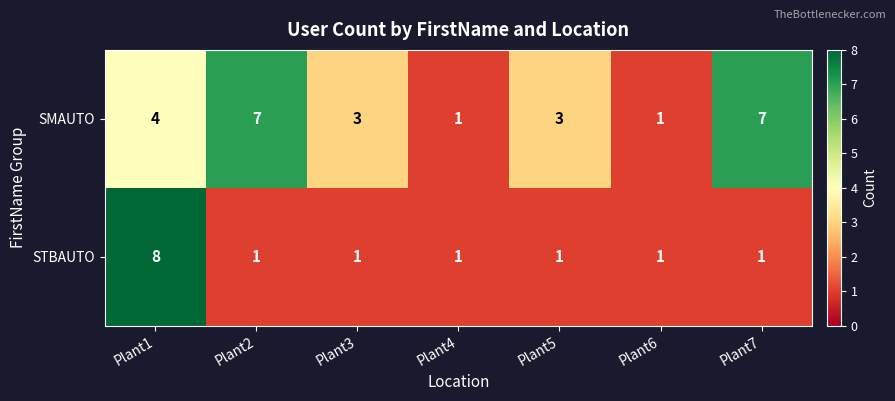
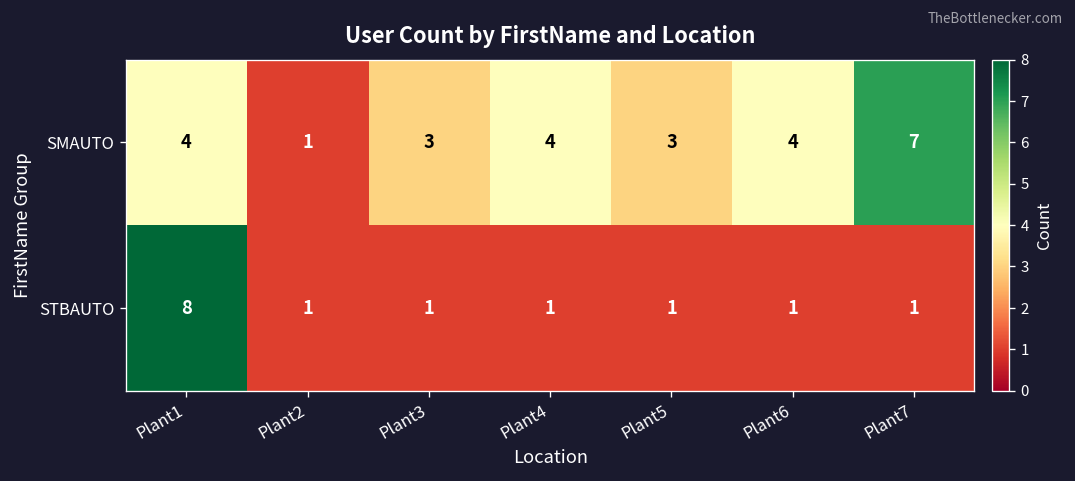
  {
    "SMAUTO": {
      "Plant1": 4,
-     "Plant2": 7,
+     "Plant2": 1,
      "Plant3": 3,
-     "Plant4": 1,
+     "Plant4": 4,
      "Plant5": 3,
-     "Plant6": 1,
+     "Plant6": 4,
      "Plant7": 7
    },
    "STBAUTO": {
      "Plant1": 8,
      "Plant2": 1,
      "Plant3": 1,
      "Plant4": 1,
      "Plant5": 1,
      "Plant6": 1,
      "Plant7": 1
    }
  }
